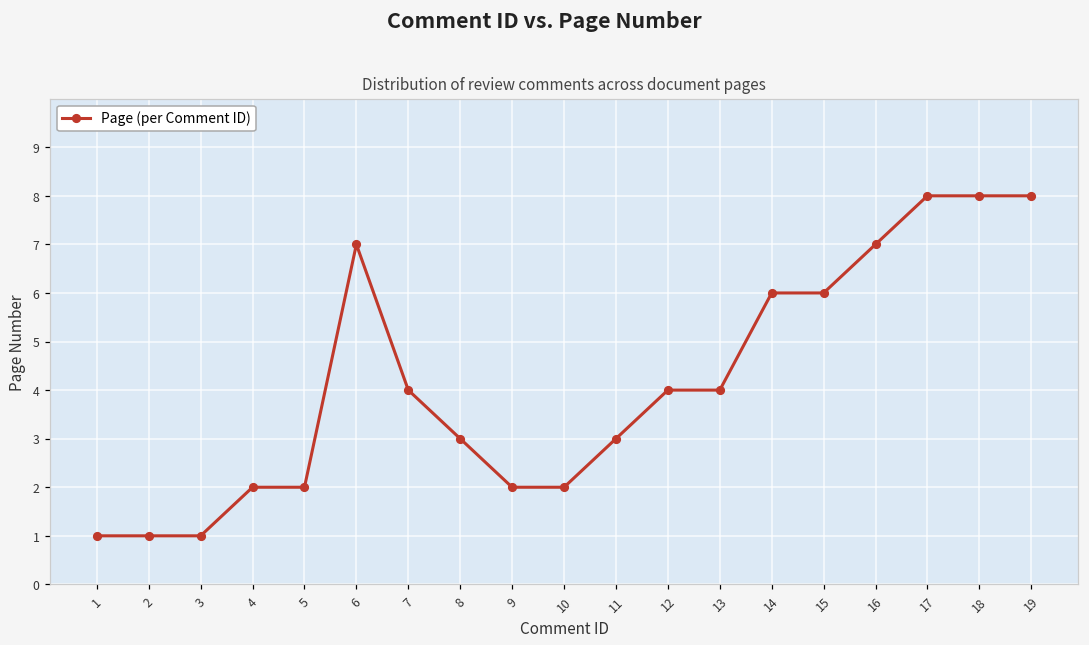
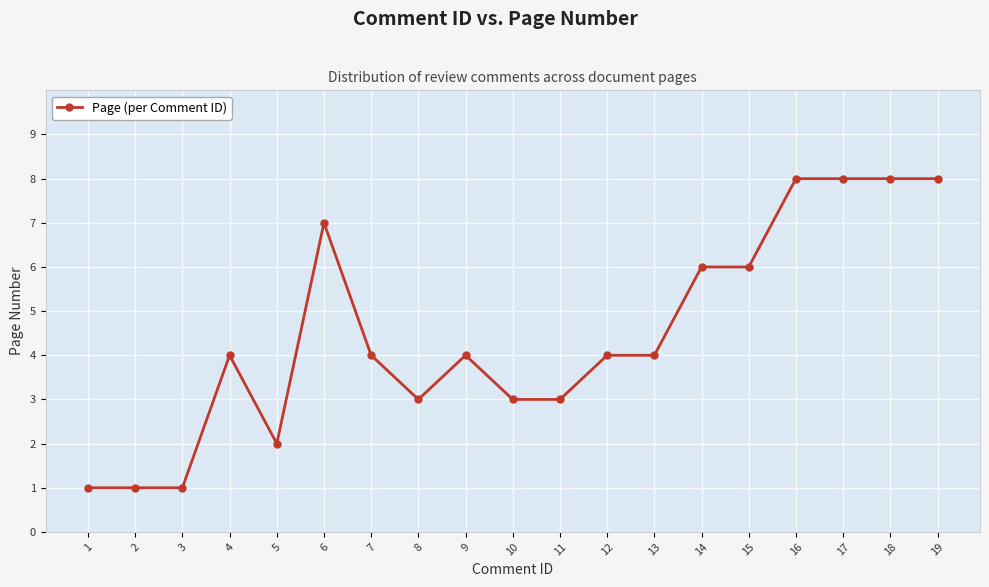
  {
    "1": 1,
    "2": 1,
    "3": 1,
-   "4": 2,
+   "4": 4,
    "5": 2,
    "6": 7,
    "7": 4,
    "8": 3,
-   "9": 2,
-   "10": 2,
+   "9": 4,
+   "10": 3,
    "11": 3,
    "12": 4,
    "13": 4,
    "14": 6,
    "15": 6,
-   "16": 7,
+   "16": 8,
    "17": 8,
    "18": 8,
    "19": 8
  }
